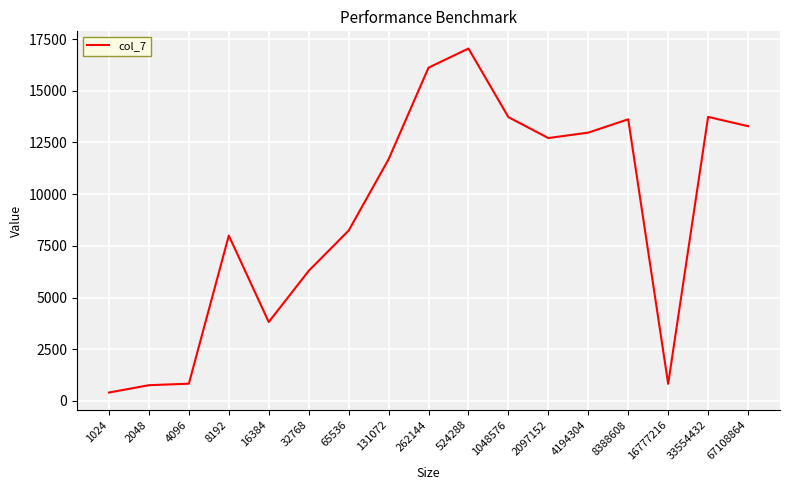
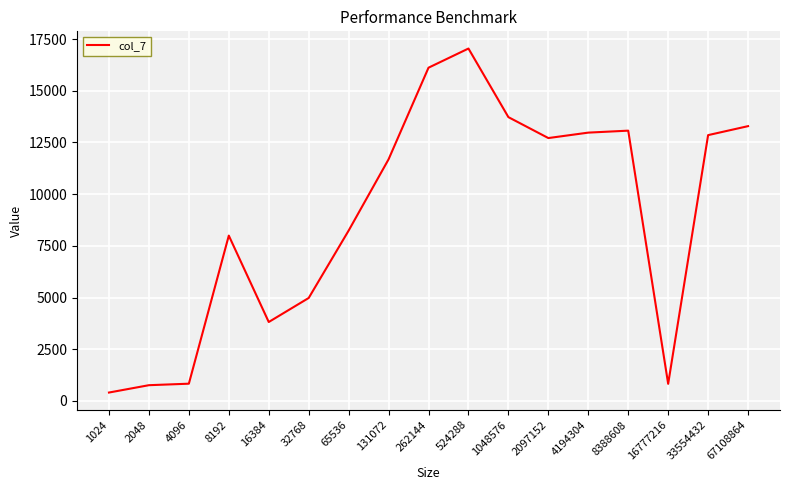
  {
    "1024": 400,
    "2048": 800,
    "4096": 800,
    "8192": 8000,
    "16384": 3800,
-   "32768": 6300,
+   "32768": 5000,
    "65536": 8200,
    "131072": 11700,
    "262144": 16100,
    "524288": 17000,
    "1048576": 13700,
    "2097152": 12700,
    "4194304": 13000,
-   "8388608": 13600,
+   "8388608": 13100,
    "16777216": 800,
-   "33554432": 13700,
+   "33554432": 12900,
    "67108864": 13300
  }
